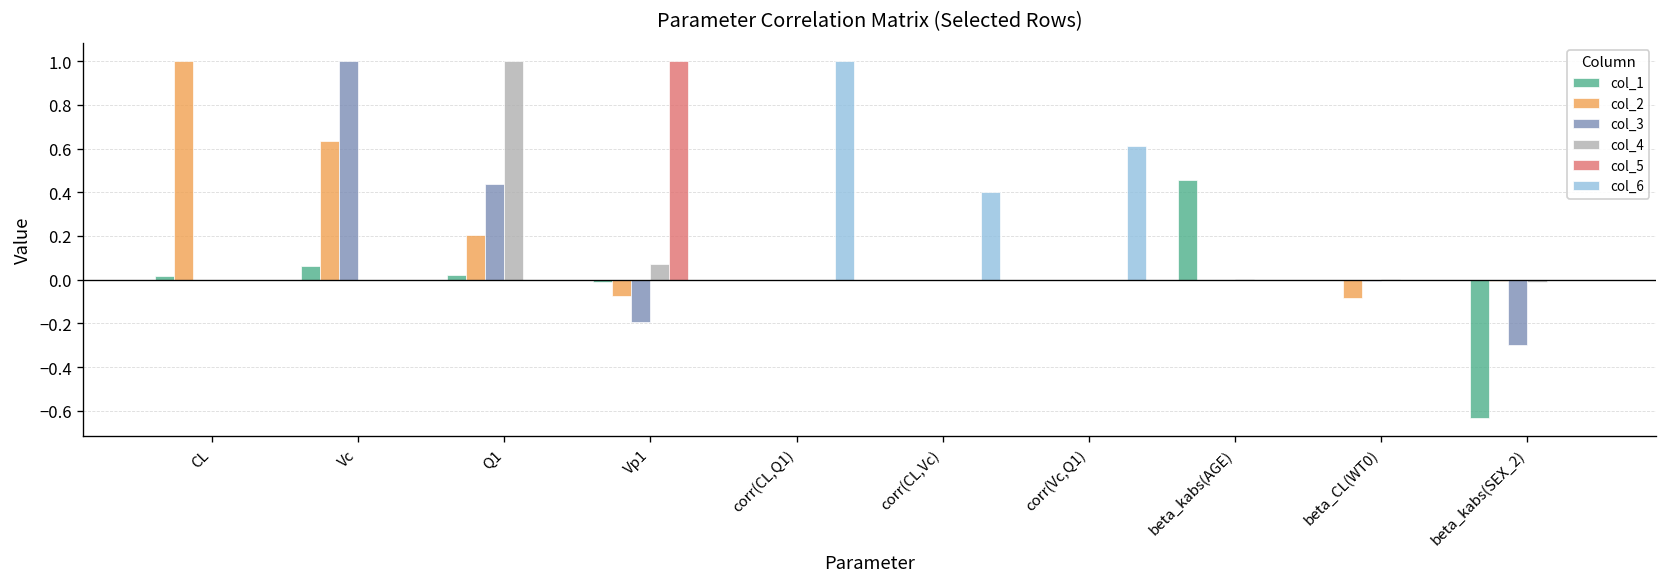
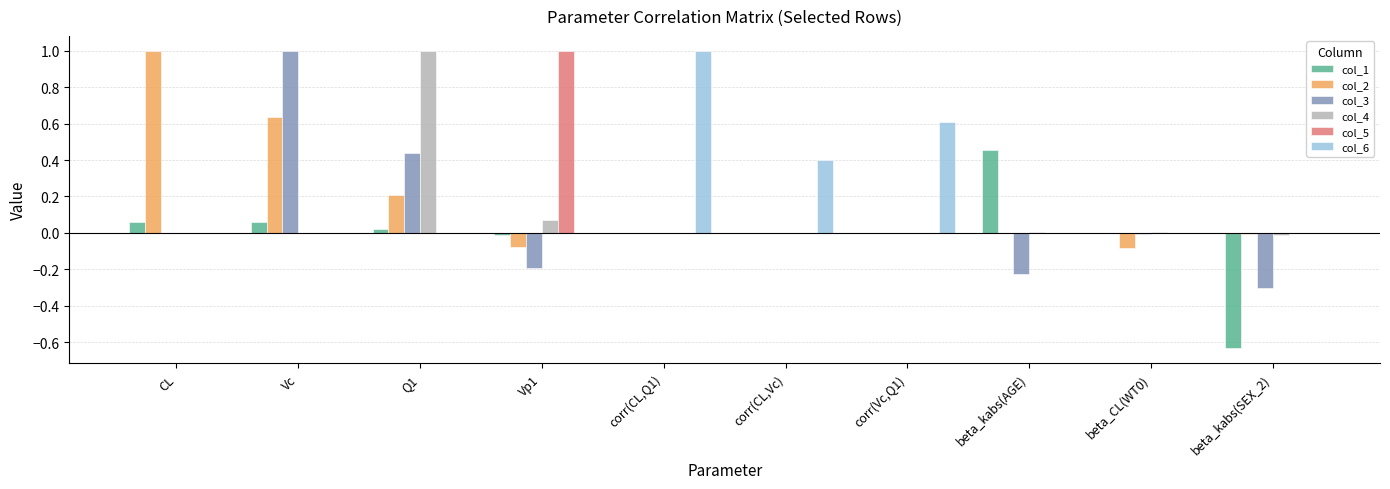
  {
    "col_1": {
-     "CL": 0.02,
+     "CL": 0.06,
      "Vc": 0.06,
      "Q1": 0.02,
      "corr(CL,Q1)": 0.00,
      "corr(CL,Vc)": 0.00,
      "corr(Vc,Q1)": 0.00,
      "beta_kabs(AGE)": 0.45,
      "beta_kabs(SEX_2)": -0.63
    },
    "col_3": {
      "CL": 0.00,
      "Vc": 1.00,
      "Q1": 0.44,
      "Vp1": -0.20,
      "corr(CL,Q1)": 0.00,
      "corr(CL,Vc)": 0.00,
      "corr(Vc,Q1)": 0.00,
-     "beta_kabs(AGE)": 0.00,
+     "beta_kabs(AGE)": -0.23,
      "beta_kabs(SEX_2)": -0.30
    }
  }
